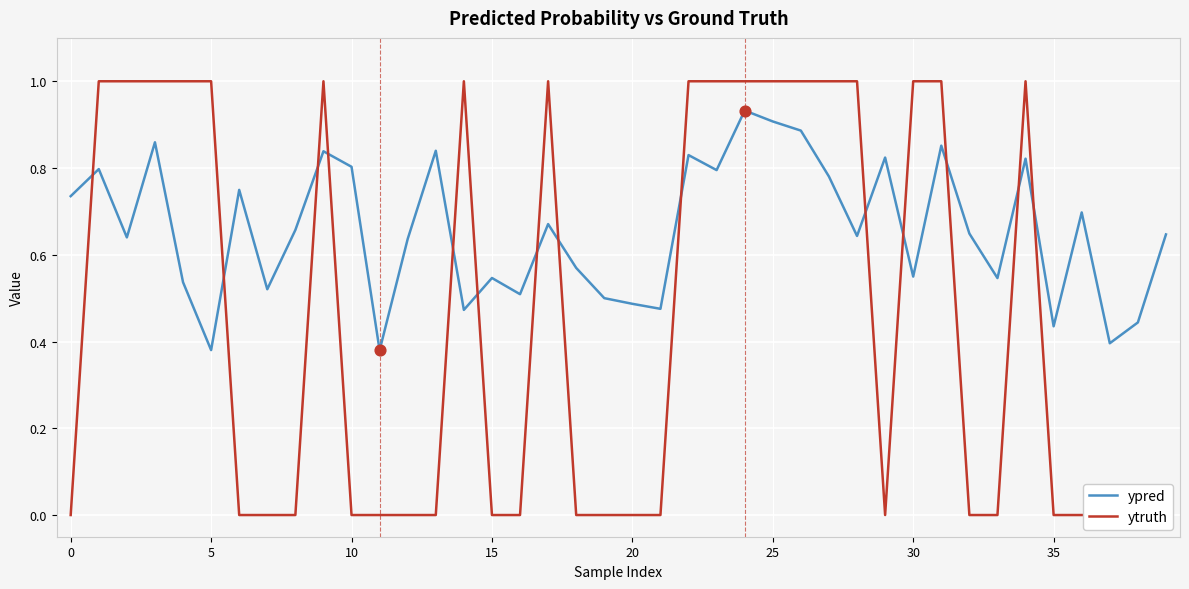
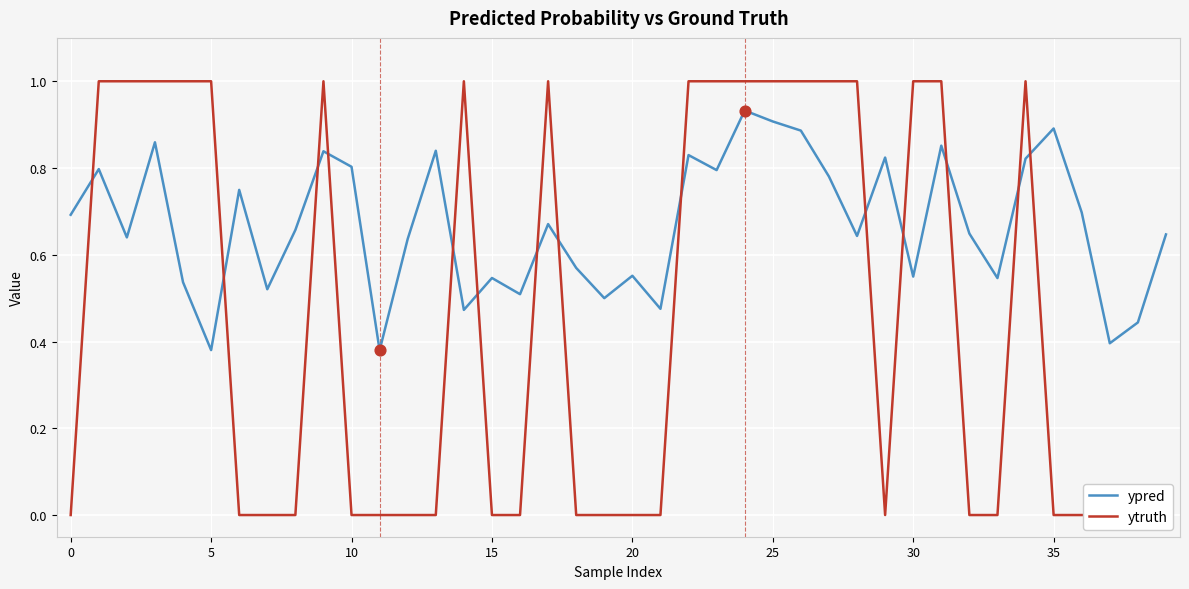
  {
    "ypred": {
-     "0": 0.74,
+     "0": 0.69,
      "5": 0.38,
      "10": 0.80,
      "15": 0.55,
-     "20": 0.49,
+     "20": 0.55,
      "25": 0.91,
      "30": 0.55,
-     "35": 0.44
+     "35": 0.89
    }
  }
